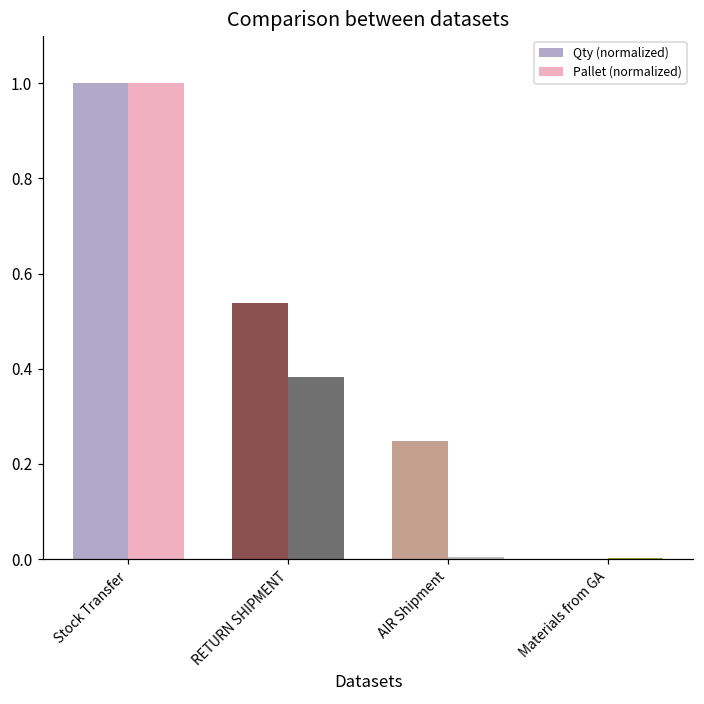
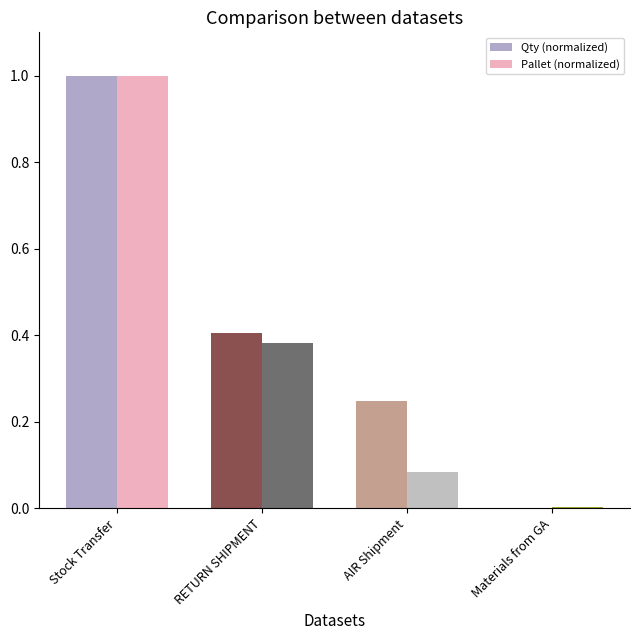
  {
    "Qty (normalized)": {
      "Stock Transfer": 1.00,
-     "RETURN SHIPMENT": 0.54,
+     "RETURN SHIPMENT": 0.40,
      "AIR Shipment": 0.25
    },
    "Pallet (normalized)": {
      "Stock Transfer": 1.00,
      "RETURN SHIPMENT": 0.38,
-     "AIR Shipment": 0.00
+     "AIR Shipment": 0.08
    }
  }
